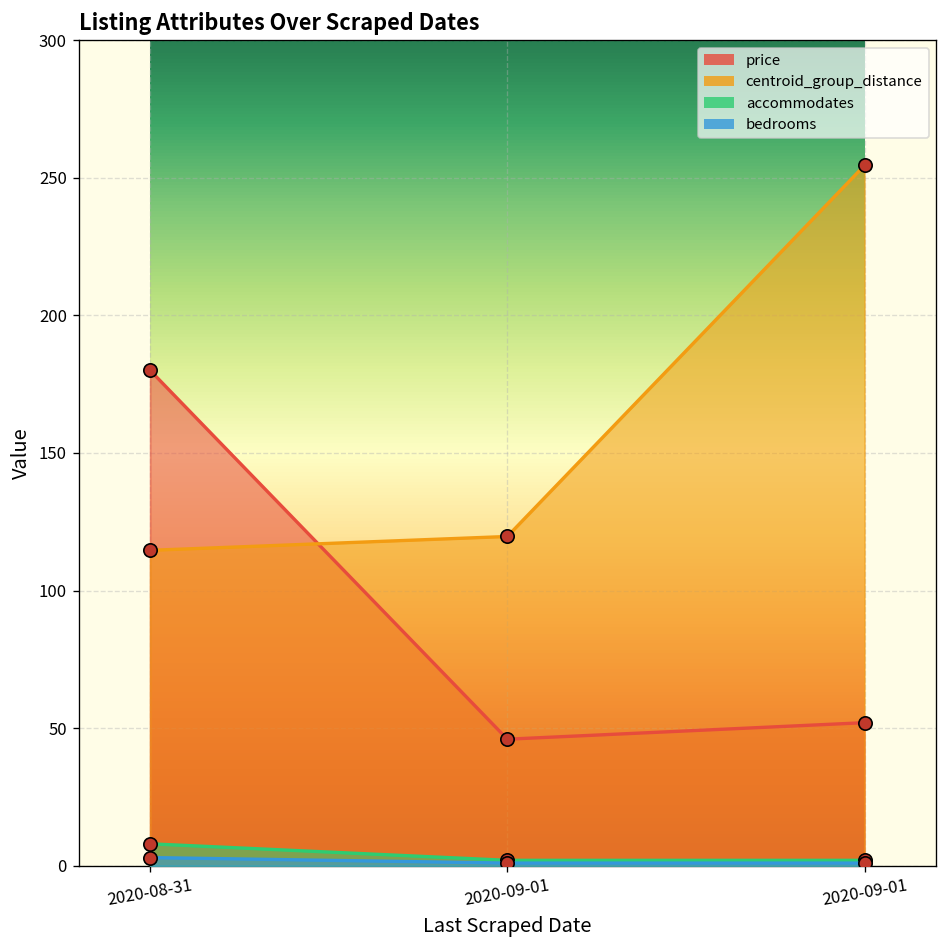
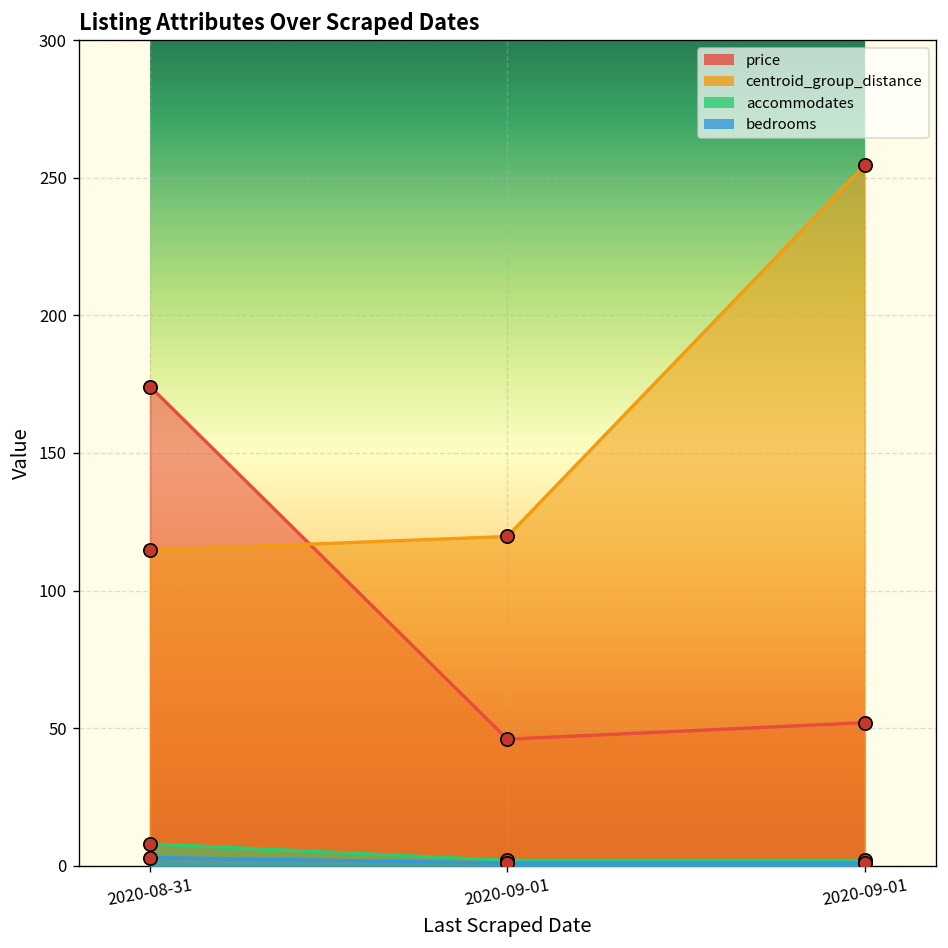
  {
    "price": {
-     "2020-08-31": 180
+     "2020-08-31": 174
    },
    "centroid_group_distance": {
      "2020-08-31": 115
    },
    "accommodates": {
      "2020-08-31": 8
    },
    "bedrooms": {
      "2020-08-31": 3
    }
  }
